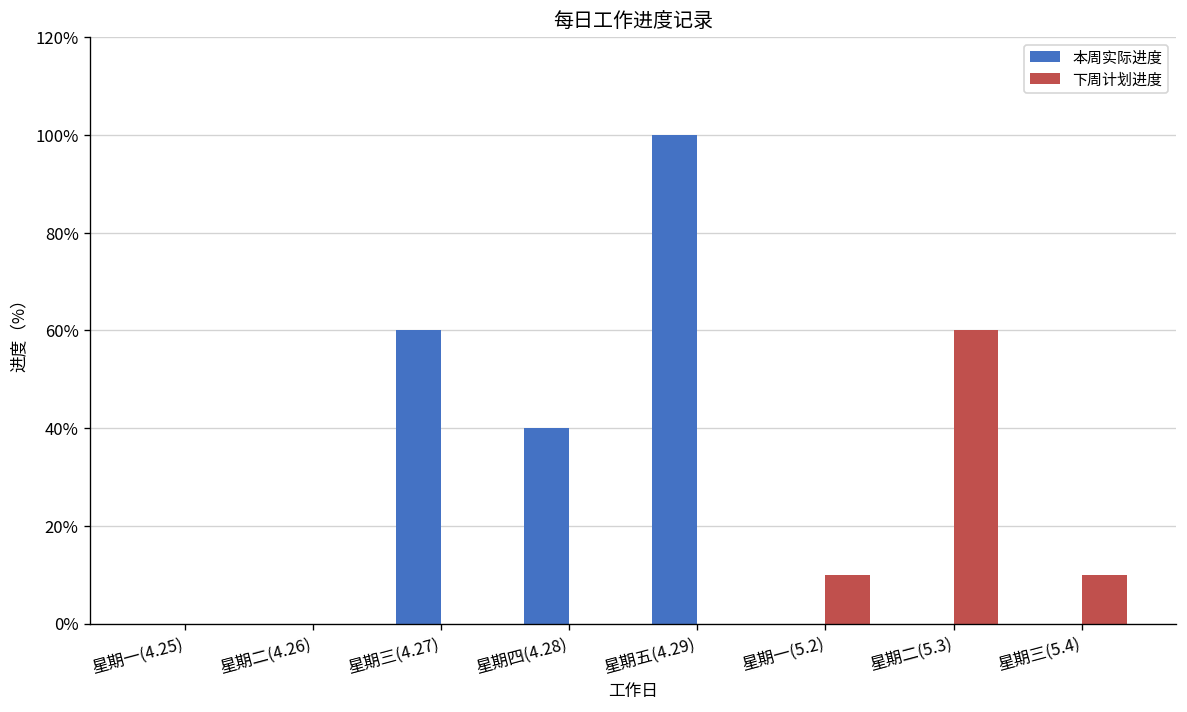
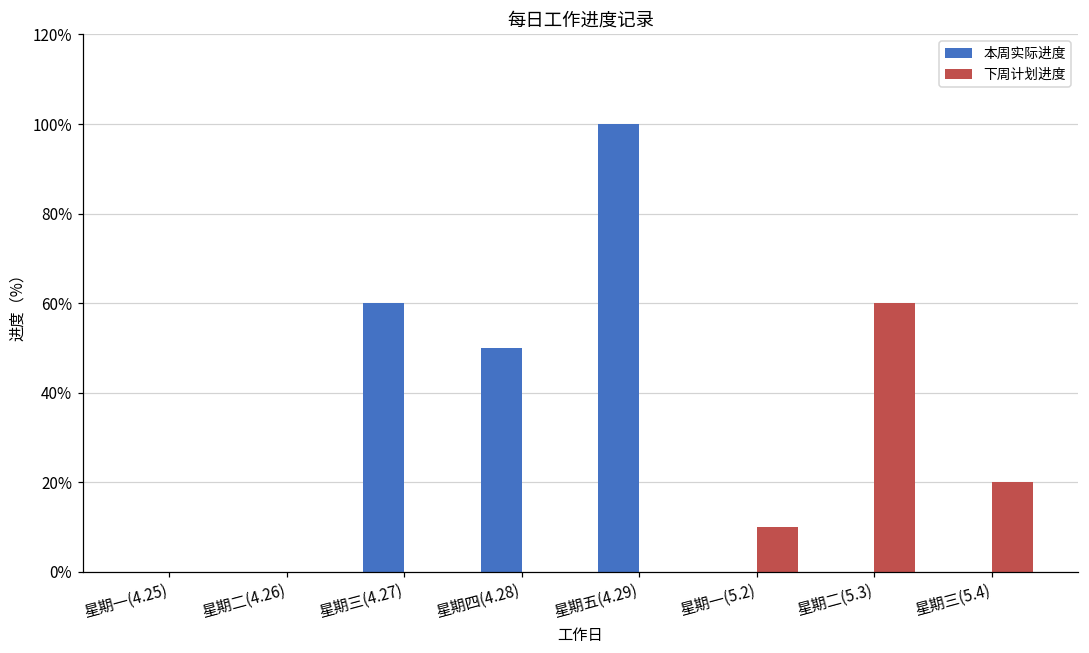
  {
    "本周实际进度": {
      "星期一(4.25)": "0%",
      "星期二(4.26)": "0%",
      "星期三(4.27)": "60%",
-     "星期四(4.28)": "40%",
+     "星期四(4.28)": "50%",
      "星期五(4.29)": "100%",
      "星期一(5.2)": "0%",
      "星期二(5.3)": "0%",
      "星期三(5.4)": "0%"
    },
    "下周计划进度": {
      "星期一(4.25)": "0%",
      "星期二(4.26)": "0%",
      "星期三(4.27)": "0%",
      "星期四(4.28)": "0%",
      "星期五(4.29)": "0%",
      "星期一(5.2)": "10%",
      "星期二(5.3)": "60%",
-     "星期三(5.4)": "10%"
+     "星期三(5.4)": "20%"
    }
  }
